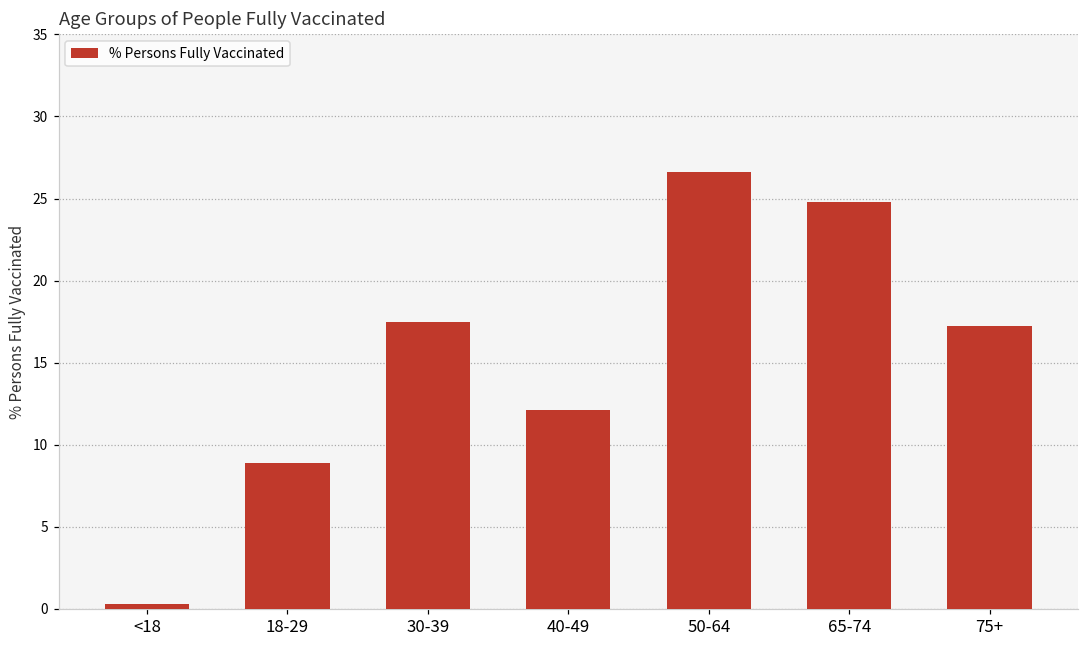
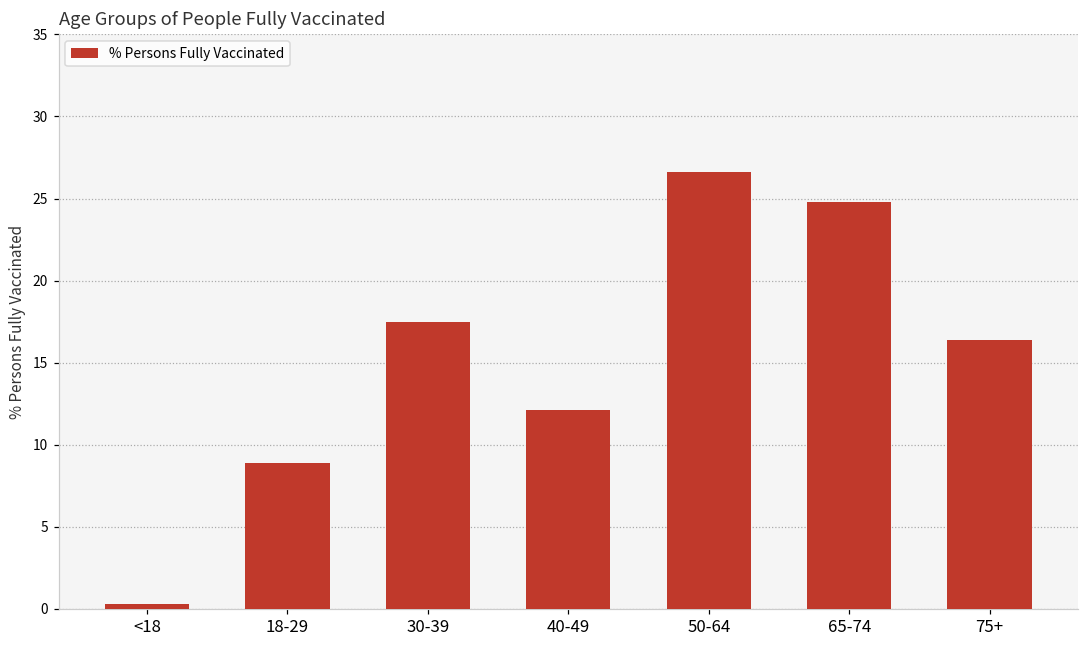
  {
    "<18": 0.3,
    "18-29": 8.9,
    "30-39": 17.5,
    "40-49": 12.1,
    "50-64": 26.6,
    "65-74": 24.8,
-   "75+": 17.2
+   "75+": 16.4
  }
